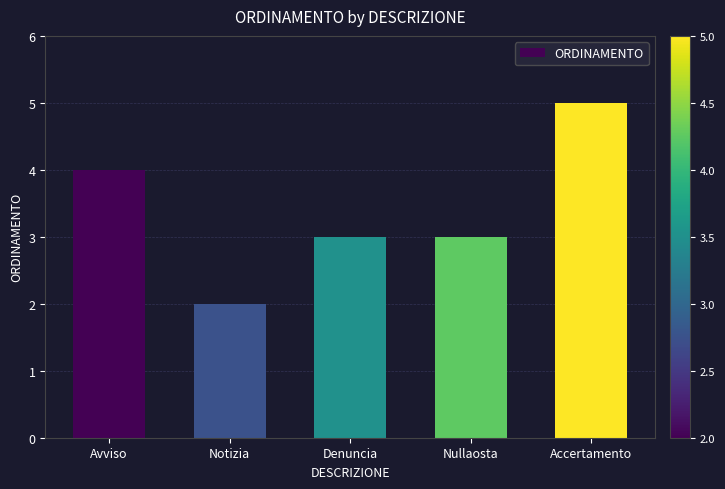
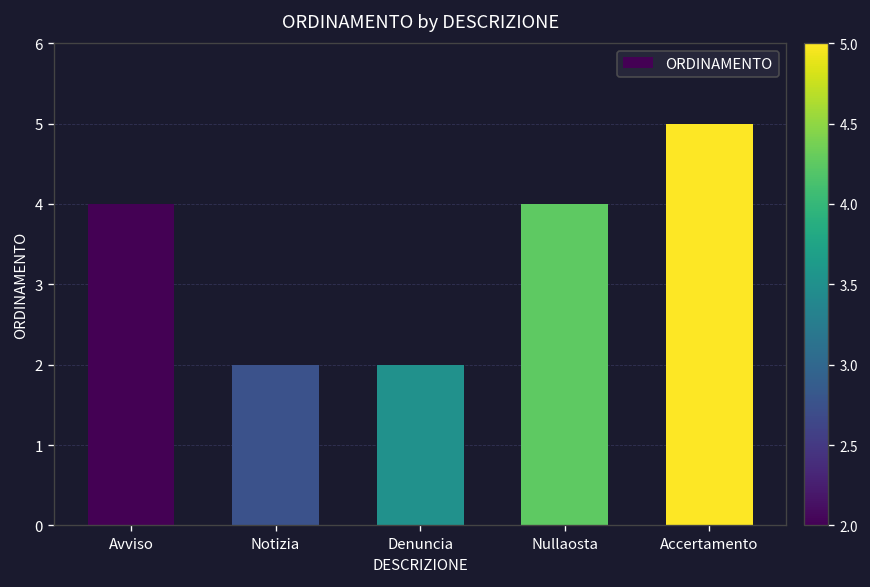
  {
    "Avviso": 4,
    "Notizia": 2,
-   "Denuncia": 3,
-   "Nullaosta": 3,
+   "Denuncia": 2,
+   "Nullaosta": 4,
    "Accertamento": 5
  }
